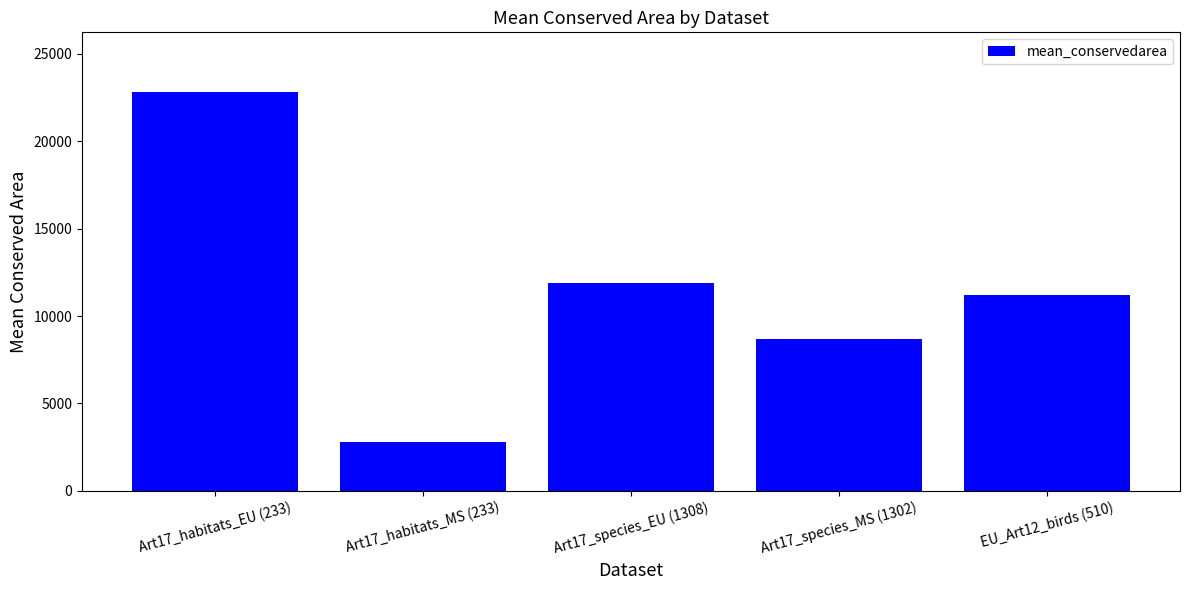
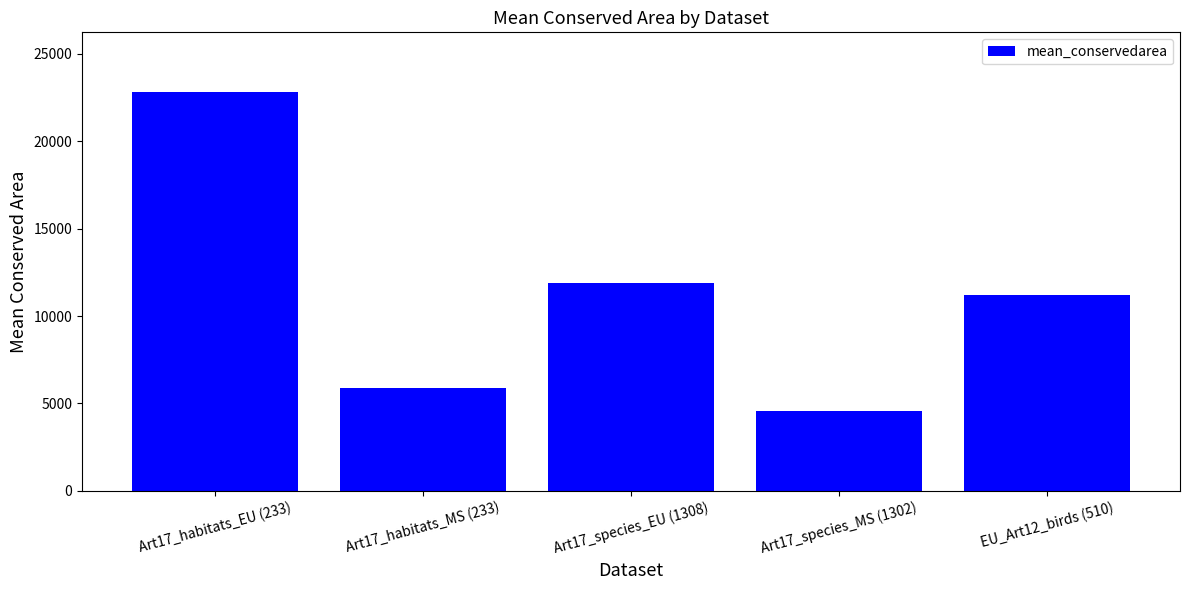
  {
    "Art17_habitats_EU (233)": 22800,
-   "Art17_habitats_MS (233)": 2800,
+   "Art17_habitats_MS (233)": 5900,
    "Art17_species_EU (1308)": 11900,
-   "Art17_species_MS (1302)": 8700,
+   "Art17_species_MS (1302)": 4600,
    "EU_Art12_birds (510)": 11200
  }
